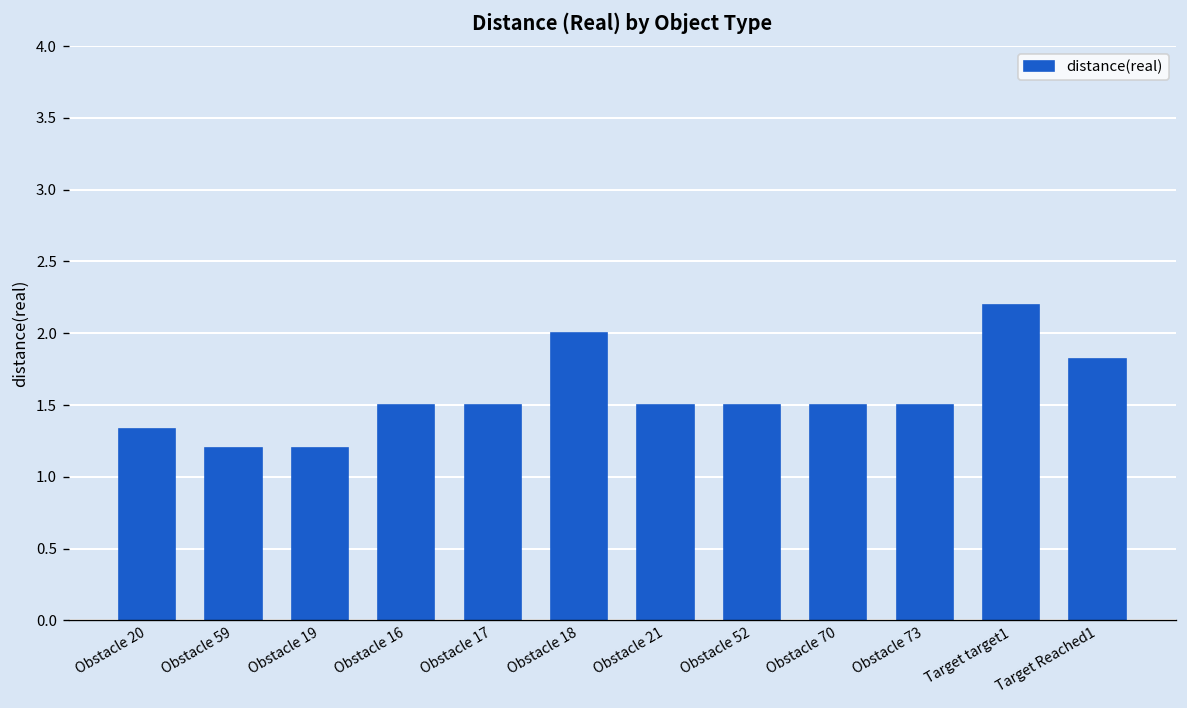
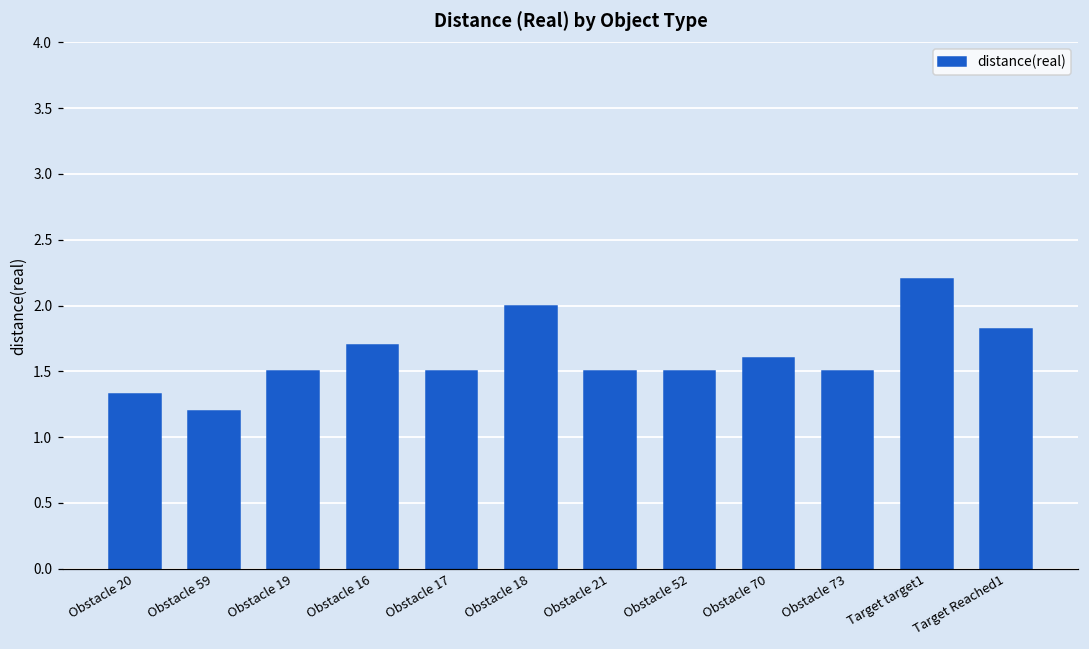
  {
    "Obstacle 20": 1.33,
    "Obstacle 59": 1.2,
-   "Obstacle 19": 1.2,
-   "Obstacle 16": 1.5,
+   "Obstacle 19": 1.5,
+   "Obstacle 16": 1.7,
    "Obstacle 17": 1.5,
    "Obstacle 18": 2.0,
    "Obstacle 21": 1.5,
    "Obstacle 52": 1.5,
-   "Obstacle 70": 1.5,
+   "Obstacle 70": 1.6,
    "Obstacle 73": 1.5,
    "Target target1": 2.2,
    "Target Reached1": 1.8
  }
